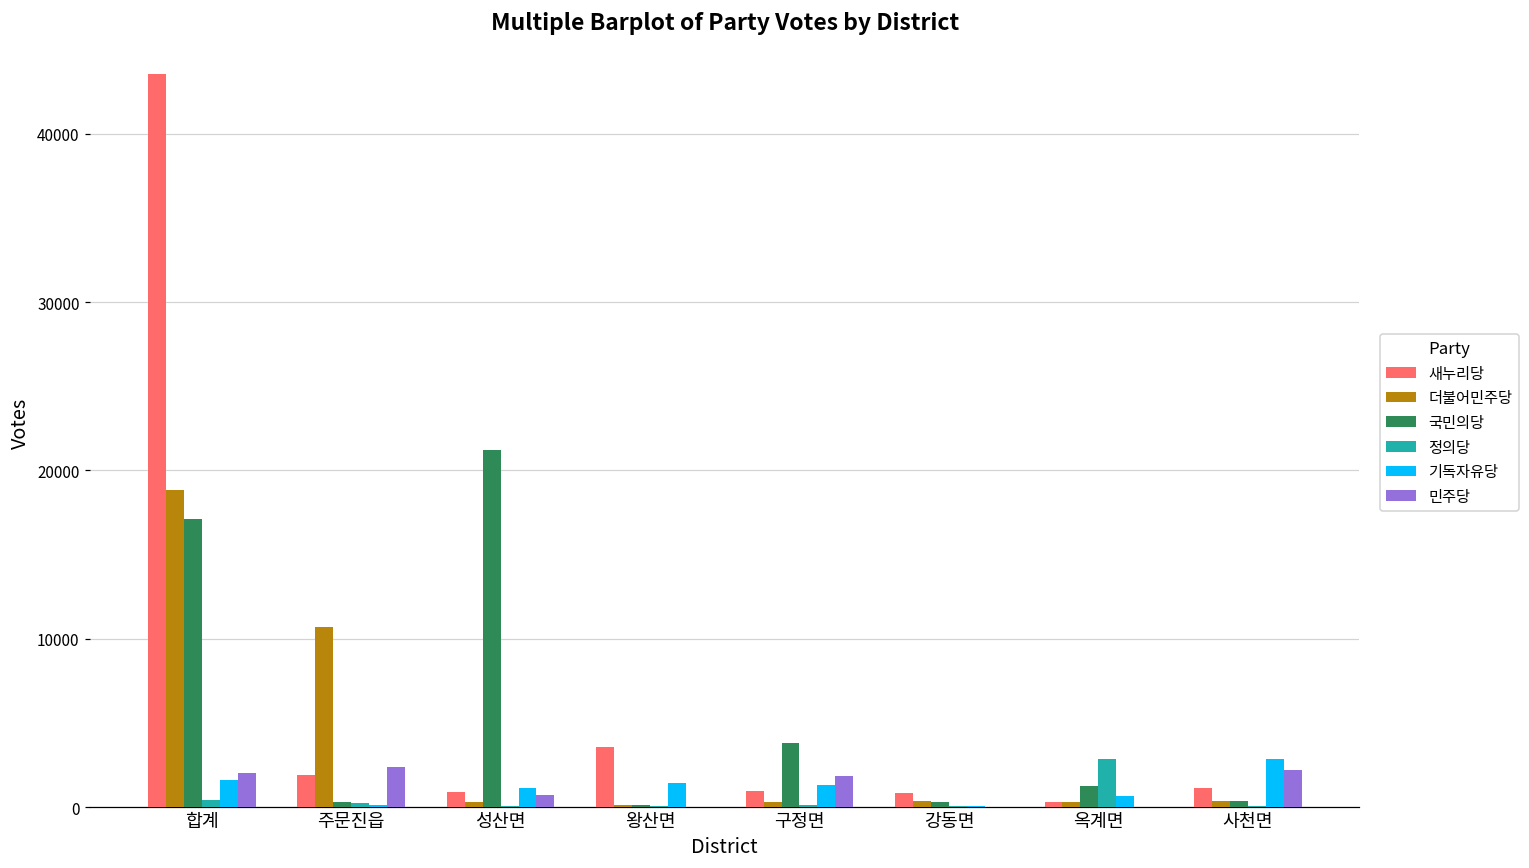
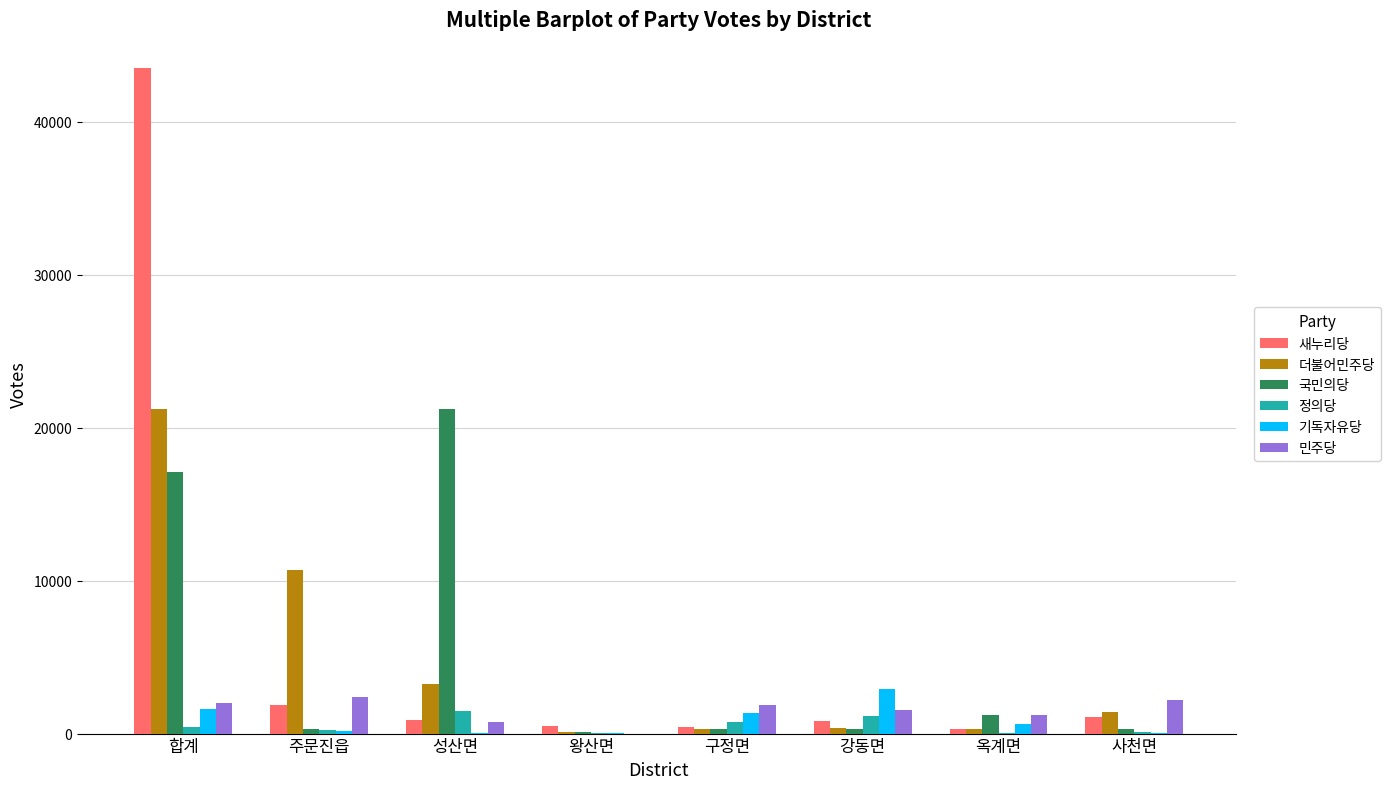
  {
    "새누리당": {
      "합계": 43500,
      "주문진읍": 1900,
      "성산면": 900,
-     "왕산면": 3600,
-     "구정면": 1000,
+     "왕산면": 500,
+     "구정면": 400,
      "강동면": 800,
      "옥계면": 300,
      "사천면": 1100
    },
    "더불어민주당": {
-     "합계": 18800,
+     "합계": 21200,
      "주문진읍": 10700,
-     "성산면": 300,
+     "성산면": 3300,
      "구정면": 300,
      "강동면": 400,
      "옥계면": 300,
-     "사천면": 400
+     "사천면": 1400
    },
    "국민의당": {
      "합계": 17100,
      "주문진읍": 300,
      "성산면": 21200,
-     "구정면": 3800,
+     "구정면": 300,
      "강동면": 300,
      "옥계면": 1200,
      "사천면": 300
    },
    "정의당": {
      "합계": 400,
      "주문진읍": 200,
-     "성산면": 100,
-     "구정면": 100,
-     "강동면": 100,
-     "옥계면": 2900
+     "성산면": 1500,
+     "구정면": 800,
+     "강동면": 1100,
+     "옥계면": 100
    },
    "기독자유당": {
      "합계": 1600,
-     "성산면": 1200,
-     "왕산면": 1400,
+     "성산면": 0,
+     "왕산면": 0,
      "구정면": 1300,
-     "강동면": 100,
+     "강동면": 2900,
      "옥계면": 600,
-     "사천면": 2900
+     "사천면": 0
    },
    "민주당": {
      "합계": 2000,
      "주문진읍": 2400,
      "성산면": 700,
      "구정면": 1900,
-     "강동면": 0,
-     "옥계면": 0,
+     "강동면": 1600,
+     "옥계면": 1200,
      "사천면": 2200
    }
  }
